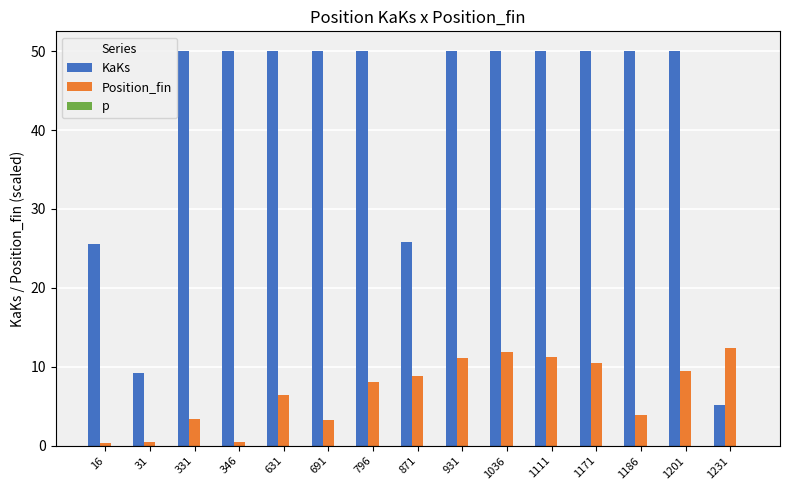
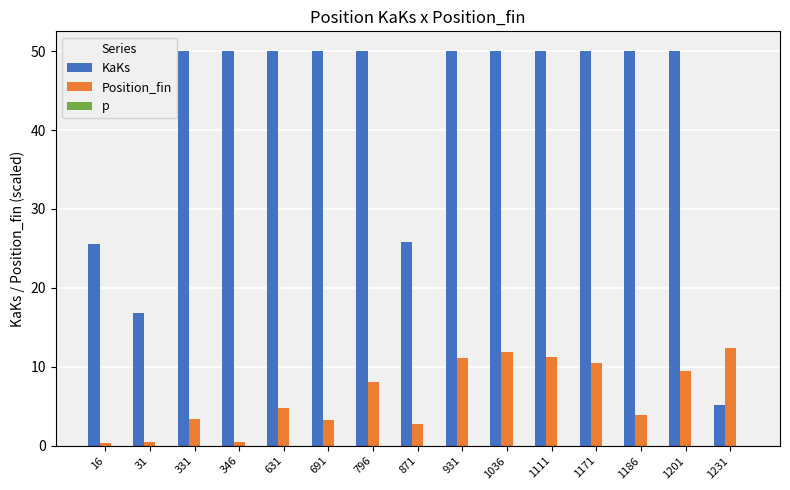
  {
    "KaKs": {
      "16": 26,
-     "31": 9,
+     "31": 17,
      "331": 50,
      "346": 50,
      "631": 50,
      "691": 50,
      "796": 50,
      "871": 26,
      "931": 50,
      "1036": 50,
      "1111": 50,
      "1171": 50,
      "1186": 50,
      "1201": 50,
      "1231": 5
    },
    "Position_fin": {
      "31": 0,
      "331": 3,
      "346": 1,
-     "631": 6,
+     "631": 5,
      "691": 3,
      "796": 8,
-     "871": 9,
+     "871": 3,
      "931": 11,
      "1036": 12,
      "1111": 11,
      "1171": 10,
      "1186": 4,
      "1201": 9,
      "1231": 12
    },
    "p": {
      "16": 0,
      "31": 0,
      "331": 0,
      "346": 0,
      "631": 0,
      "691": 0,
      "796": 0,
      "871": 0,
      "931": 0,
      "1036": 0,
      "1111": 0,
      "1171": 0,
      "1186": 0,
      "1201": 0,
      "1231": 0
    }
  }
